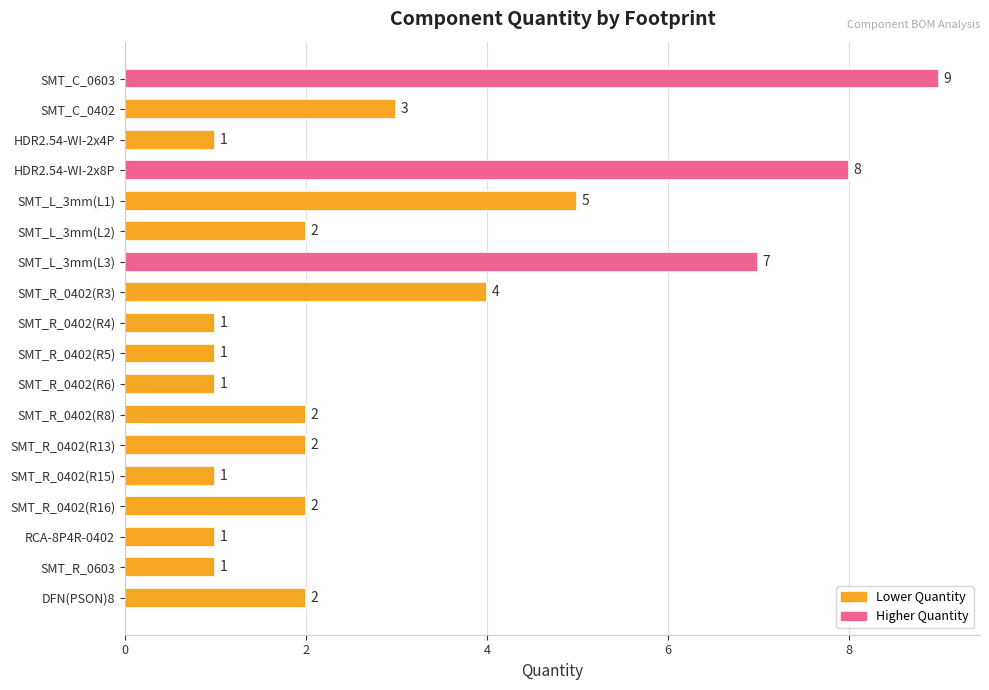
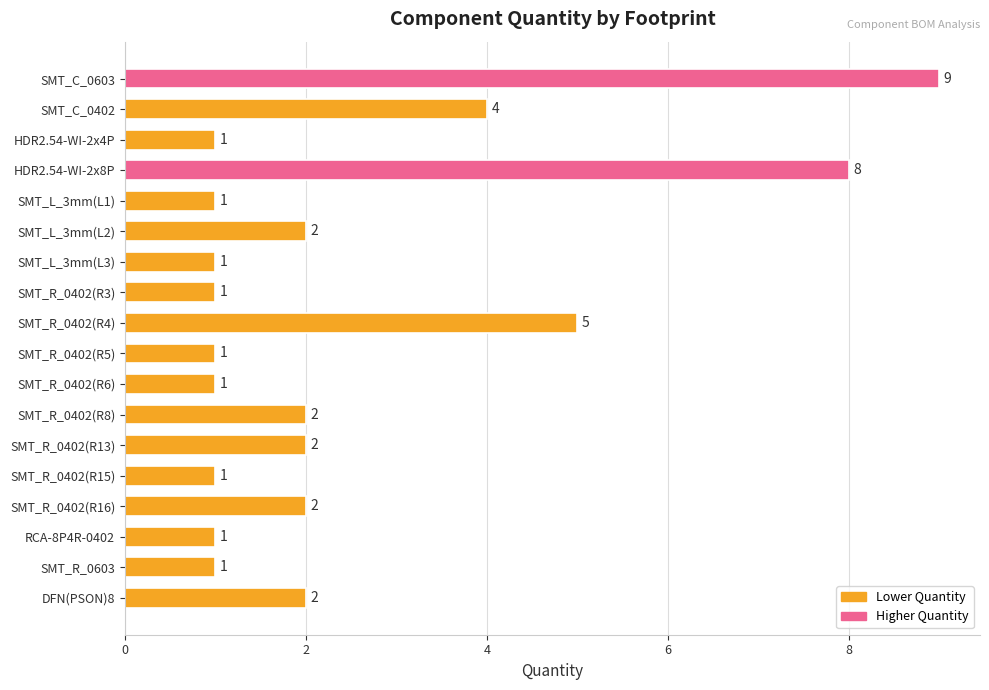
  {
    "SMT_C_0603": 9,
-   "SMT_C_0402": 3,
+   "SMT_C_0402": 4,
    "HDR2.54-WI-2x4P": 1,
    "HDR2.54-WI-2x8P": 8,
-   "SMT_L_3mm(L1)": 5,
+   "SMT_L_3mm(L1)": 1,
    "SMT_L_3mm(L2)": 2,
-   "SMT_L_3mm(L3)": 7,
-   "SMT_R_0402(R3)": 4,
-   "SMT_R_0402(R4)": 1,
+   "SMT_L_3mm(L3)": 1,
+   "SMT_R_0402(R3)": 1,
+   "SMT_R_0402(R4)": 5,
    "SMT_R_0402(R5)": 1,
    "SMT_R_0402(R6)": 1,
    "SMT_R_0402(R8)": 2,
    "SMT_R_0402(R13)": 2,
    "SMT_R_0402(R15)": 1,
    "SMT_R_0402(R16)": 2,
    "RCA-8P4R-0402": 1,
    "SMT_R_0603": 1,
    "DFN(PSON)8": 2
  }
